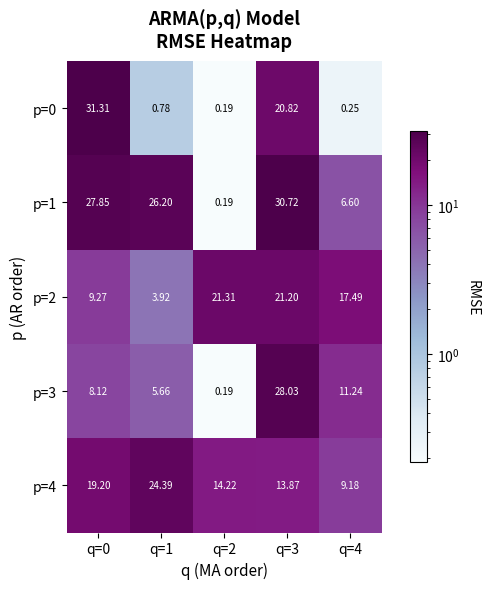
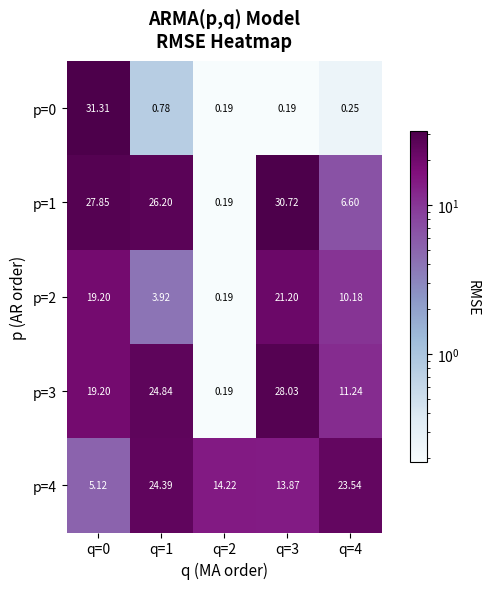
  {
    "p=0": {
      "q=0": 31.31,
      "q=1": 0.78,
      "q=2": 0.19,
-     "q=3": 20.82,
+     "q=3": 0.19,
      "q=4": 0.25
    },
    "p=1": {
      "q=0": 27.85,
      "q=1": 26.20,
      "q=2": 0.19,
      "q=3": 30.72,
      "q=4": 6.60
    },
    "p=2": {
-     "q=0": 9.27,
+     "q=0": 19.20,
      "q=1": 3.92,
-     "q=2": 21.31,
+     "q=2": 0.19,
      "q=3": 21.20,
-     "q=4": 17.49
+     "q=4": 10.18
    },
    "p=3": {
-     "q=0": 8.12,
-     "q=1": 5.66,
+     "q=0": 19.20,
+     "q=1": 24.84,
      "q=2": 0.19,
      "q=3": 28.03,
      "q=4": 11.24
    },
    "p=4": {
-     "q=0": 19.20,
+     "q=0": 5.12,
      "q=1": 24.39,
      "q=2": 14.22,
      "q=3": 13.87,
-     "q=4": 9.18
+     "q=4": 23.54
    }
  }
